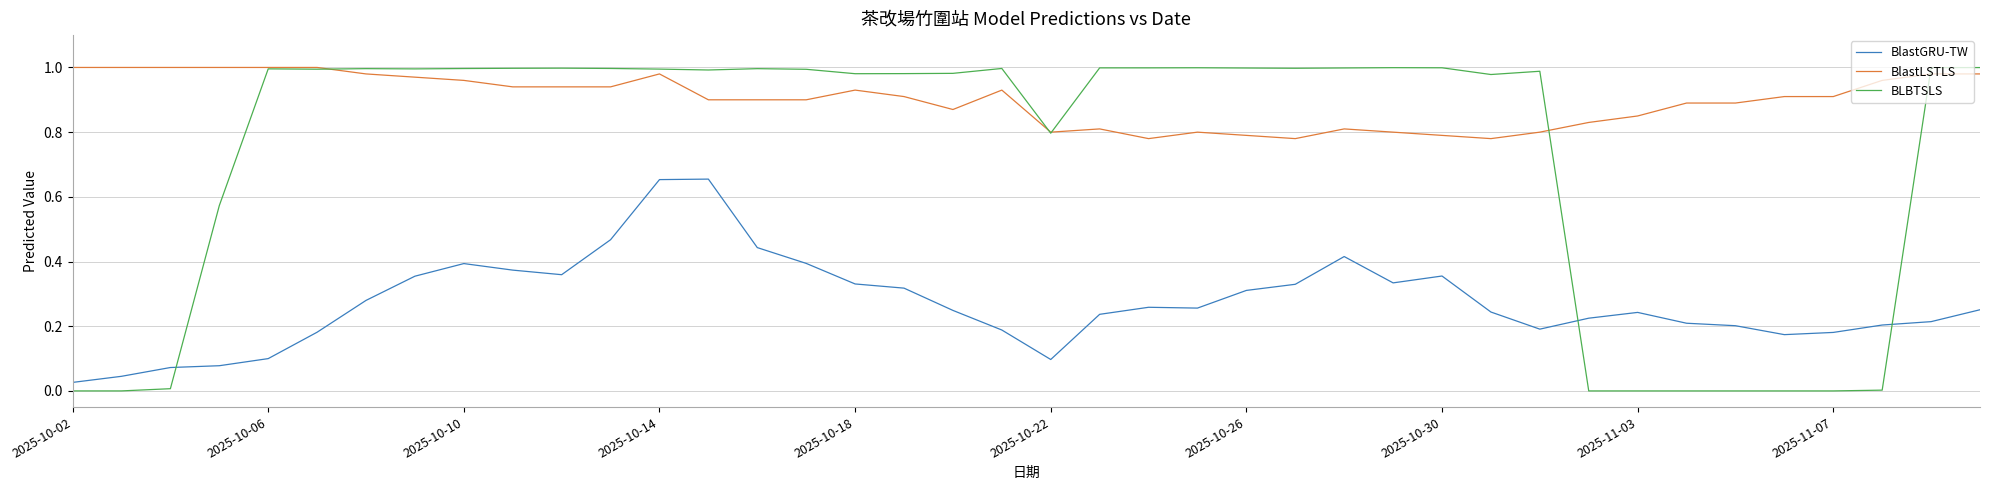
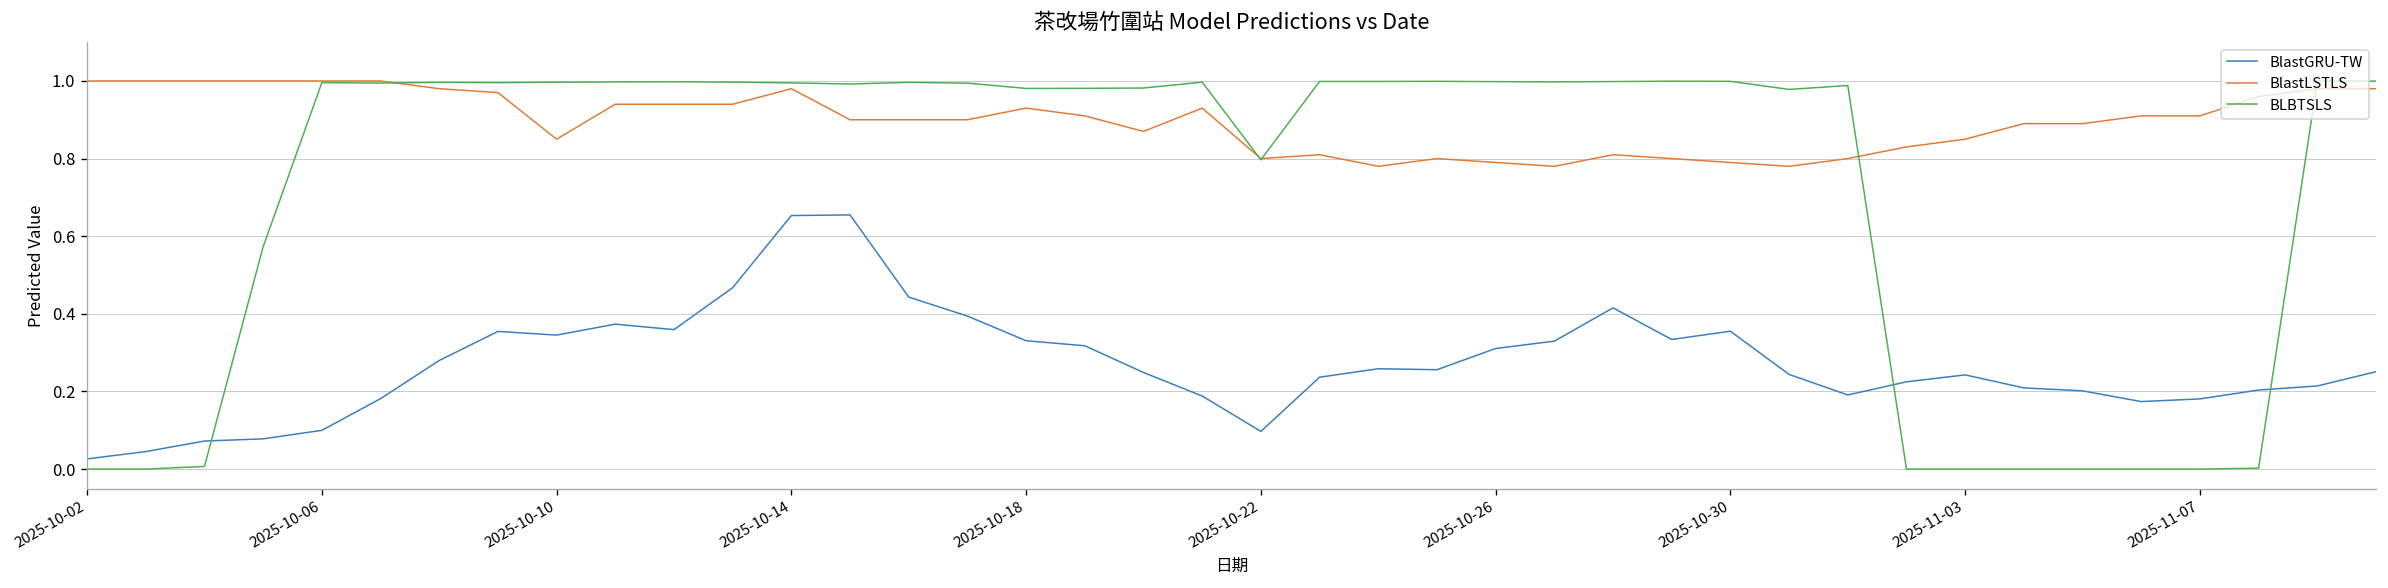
  {
    "BlastGRU-TW": {
      "2025-10-02": 0.03,
      "2025-10-06": 0.10,
-     "2025-10-10": 0.39,
+     "2025-10-10": 0.35,
      "2025-10-14": 0.65,
      "2025-10-18": 0.33,
      "2025-10-22": 0.10,
      "2025-10-26": 0.31,
      "2025-10-30": 0.36,
      "2025-11-03": 0.24,
      "2025-11-07": 0.18
    },
    "BlastLSTLS": {
      "2025-10-02": 1.00,
-     "2025-10-10": 0.96,
+     "2025-10-10": 0.85,
      "2025-10-14": 0.98,
      "2025-10-18": 0.93,
      "2025-10-26": 0.79,
      "2025-10-30": 0.79,
      "2025-11-03": 0.85,
      "2025-11-07": 0.91
    },
    "BLBTSLS": {
      "2025-10-02": 0.00,
      "2025-10-10": 1.00,
      "2025-10-14": 0.99,
      "2025-10-18": 0.98,
      "2025-10-26": 1.00,
      "2025-10-30": 1.00,
      "2025-11-03": 0.00,
      "2025-11-07": 0.00
    }
  }
